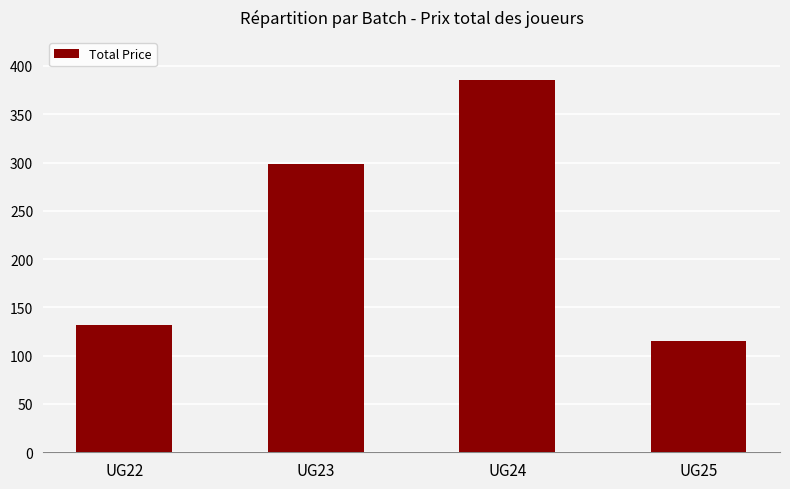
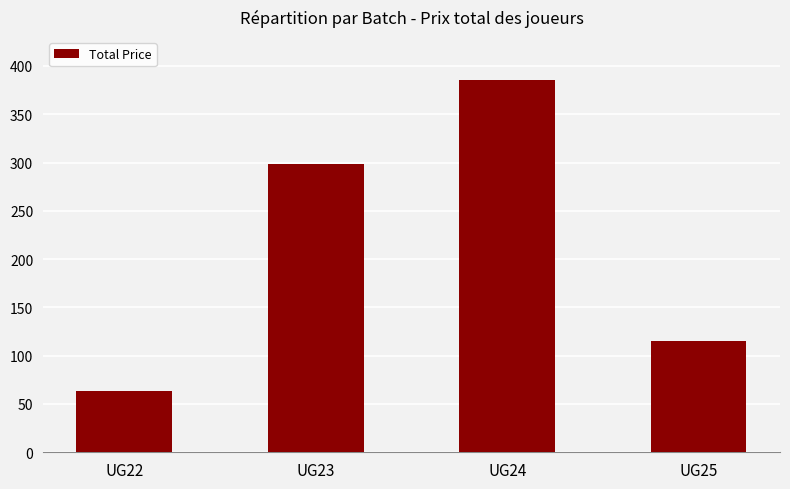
  {
-   "UG22": 130,
+   "UG22": 60,
    "UG23": 300,
    "UG24": 390,
    "UG25": 120
  }
